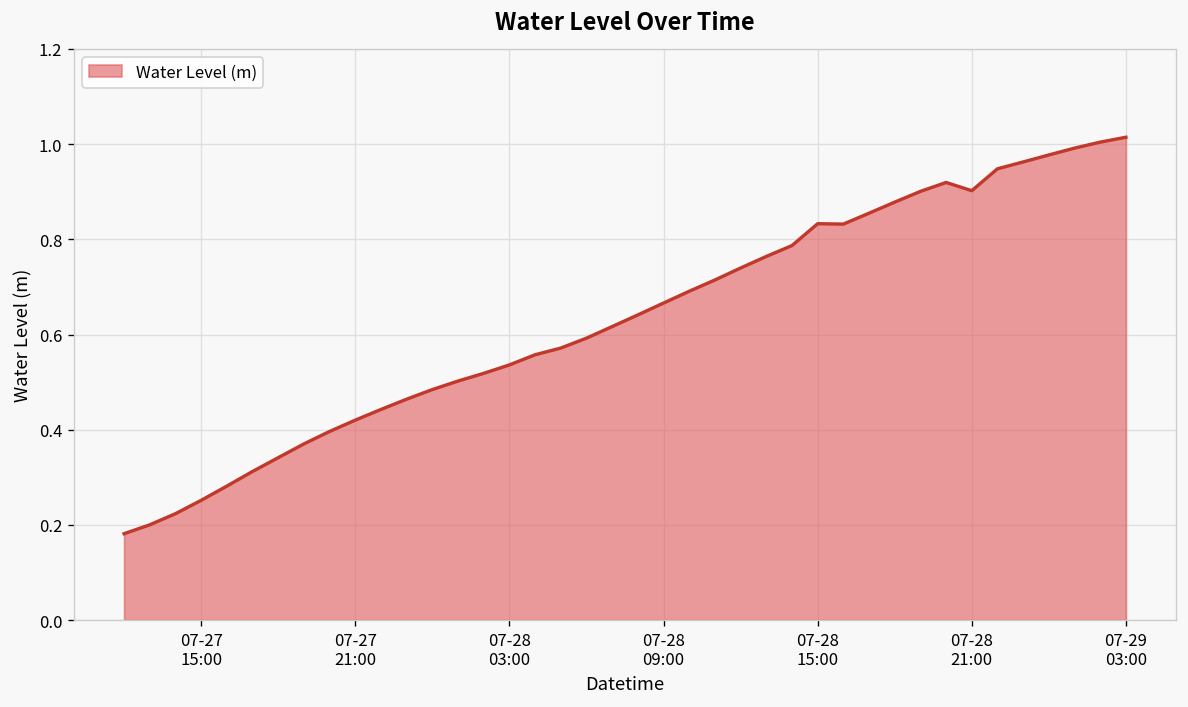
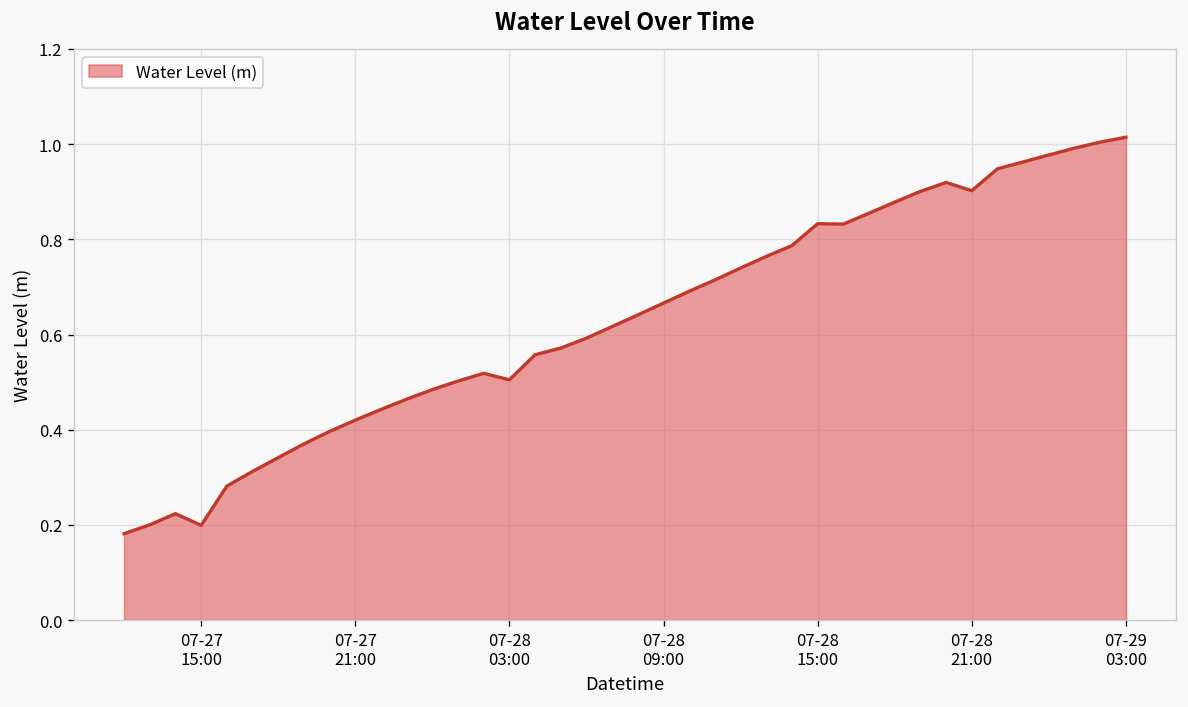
  {
-   "07-27 15:00": 0.25,
+   "07-27 15:00": 0.20,
    "07-27 21:00": 0.42,
-   "07-28 03:00": 0.54,
+   "07-28 03:00": 0.50,
    "07-28 09:00": 0.67,
    "07-28 15:00": 0.83,
    "07-28 21:00": 0.90,
    "07-29 03:00": 1.01
  }
